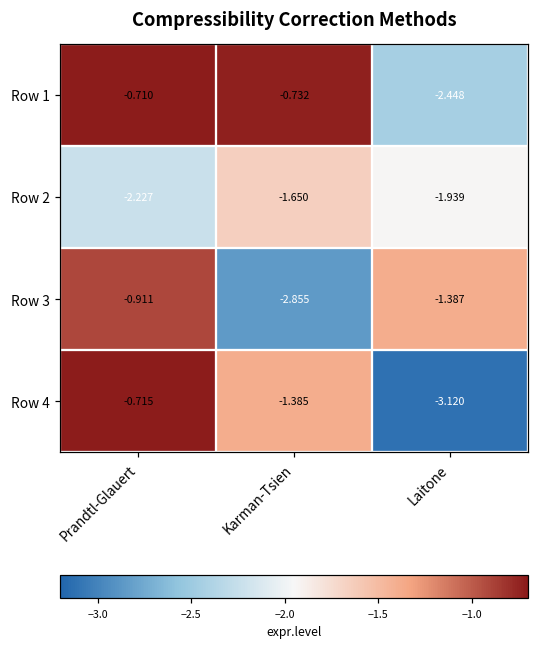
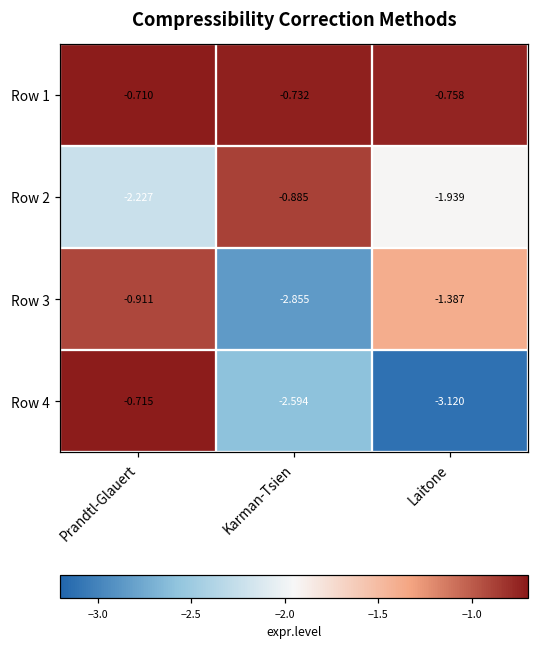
  {
    "Row 1": {
      "Prandtl-Glauert": -0.710,
      "Karman-Tsien": -0.732,
-     "Laitone": -2.448
+     "Laitone": -0.758
    },
    "Row 2": {
      "Prandtl-Glauert": -2.227,
-     "Karman-Tsien": -1.650,
+     "Karman-Tsien": -0.885,
      "Laitone": -1.939
    },
    "Row 3": {
      "Prandtl-Glauert": -0.911,
      "Karman-Tsien": -2.855,
      "Laitone": -1.387
    },
    "Row 4": {
      "Prandtl-Glauert": -0.715,
-     "Karman-Tsien": -1.385,
+     "Karman-Tsien": -2.594,
      "Laitone": -3.120
    }
  }
